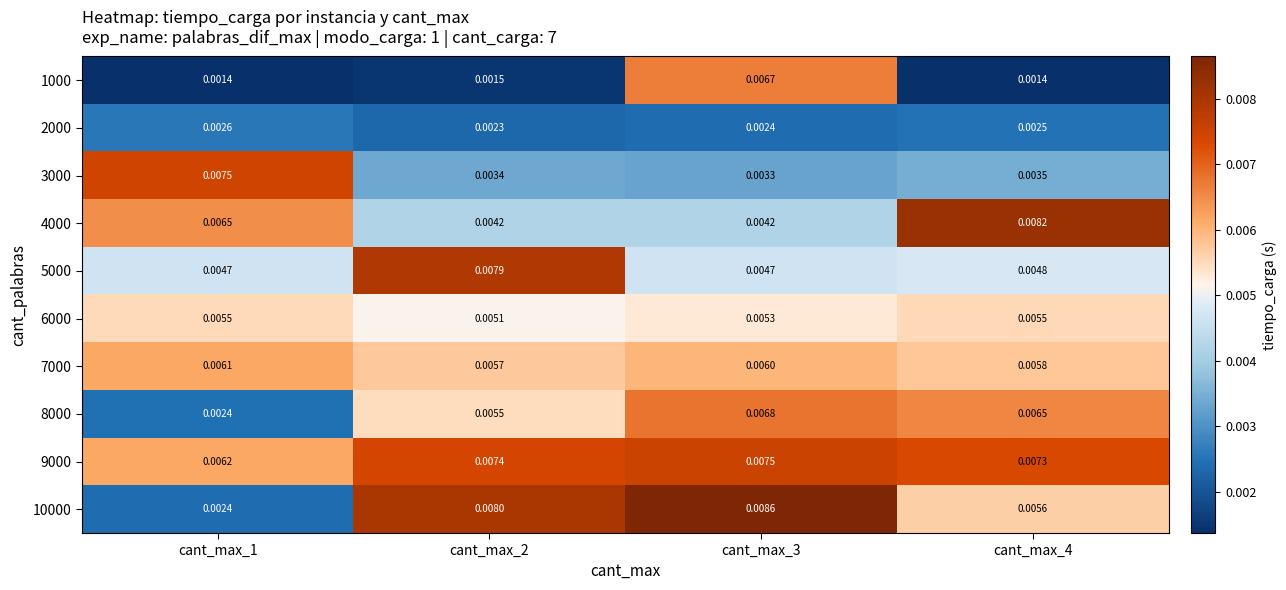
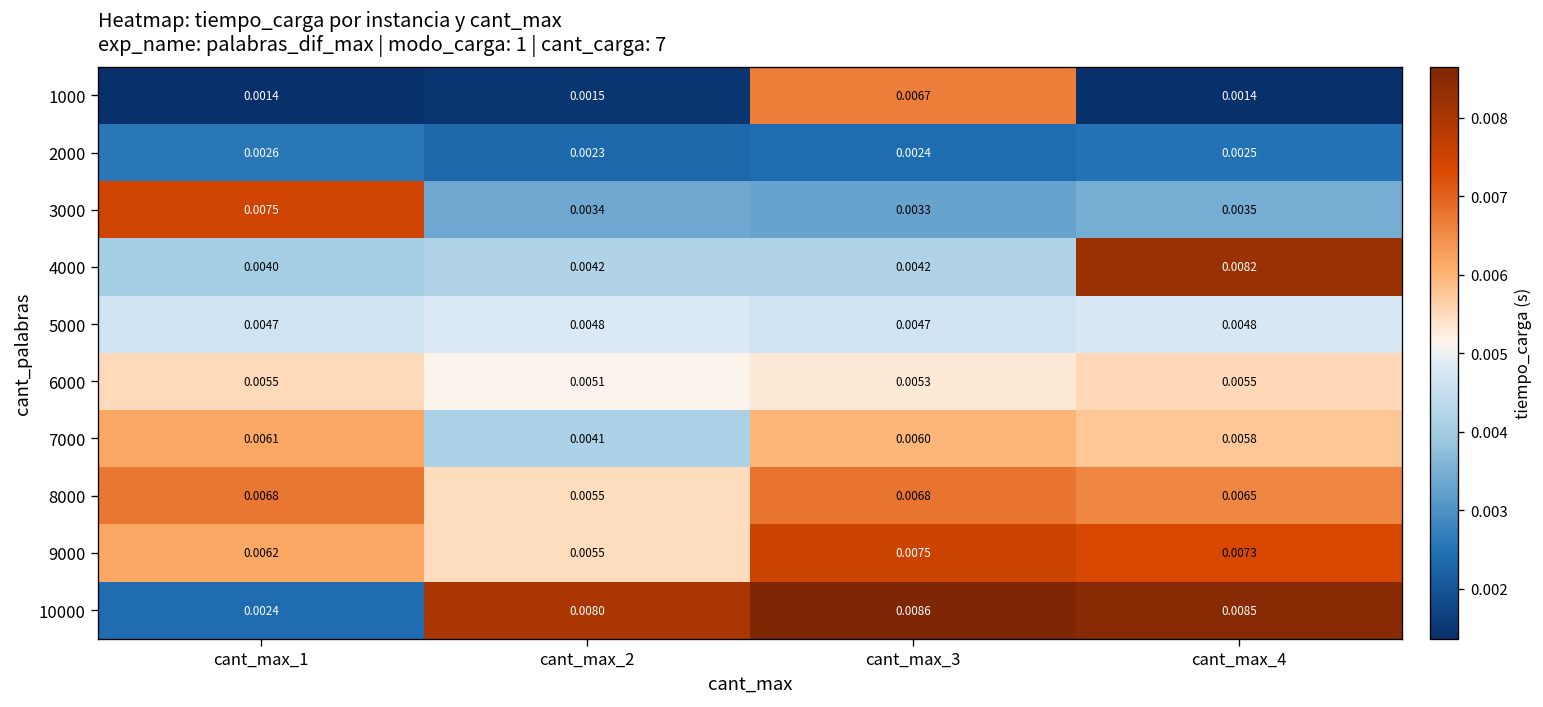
  {
    "1000": {
      "cant_max_1": 0.0014,
      "cant_max_2": 0.0015,
      "cant_max_3": 0.0067,
      "cant_max_4": 0.0014
    },
    "2000": {
      "cant_max_1": 0.0026,
      "cant_max_2": 0.0023,
      "cant_max_3": 0.0024,
      "cant_max_4": 0.0025
    },
    "3000": {
      "cant_max_1": 0.0075,
      "cant_max_2": 0.0034,
      "cant_max_3": 0.0033,
      "cant_max_4": 0.0035
    },
    "4000": {
-     "cant_max_1": 0.0065,
+     "cant_max_1": 0.0040,
      "cant_max_2": 0.0042,
      "cant_max_3": 0.0042,
      "cant_max_4": 0.0082
    },
    "5000": {
      "cant_max_1": 0.0047,
-     "cant_max_2": 0.0079,
+     "cant_max_2": 0.0048,
      "cant_max_3": 0.0047,
      "cant_max_4": 0.0048
    },
    "6000": {
      "cant_max_1": 0.0055,
      "cant_max_2": 0.0051,
      "cant_max_3": 0.0053,
      "cant_max_4": 0.0055
    },
    "7000": {
      "cant_max_1": 0.0061,
-     "cant_max_2": 0.0057,
+     "cant_max_2": 0.0041,
      "cant_max_3": 0.0060,
      "cant_max_4": 0.0058
    },
    "8000": {
-     "cant_max_1": 0.0024,
+     "cant_max_1": 0.0068,
      "cant_max_2": 0.0055,
      "cant_max_3": 0.0068,
      "cant_max_4": 0.0065
    },
    "9000": {
      "cant_max_1": 0.0062,
-     "cant_max_2": 0.0074,
+     "cant_max_2": 0.0055,
      "cant_max_3": 0.0075,
      "cant_max_4": 0.0073
    },
    "10000": {
      "cant_max_1": 0.0024,
      "cant_max_2": 0.0080,
      "cant_max_3": 0.0086,
-     "cant_max_4": 0.0056
+     "cant_max_4": 0.0085
    }
  }
